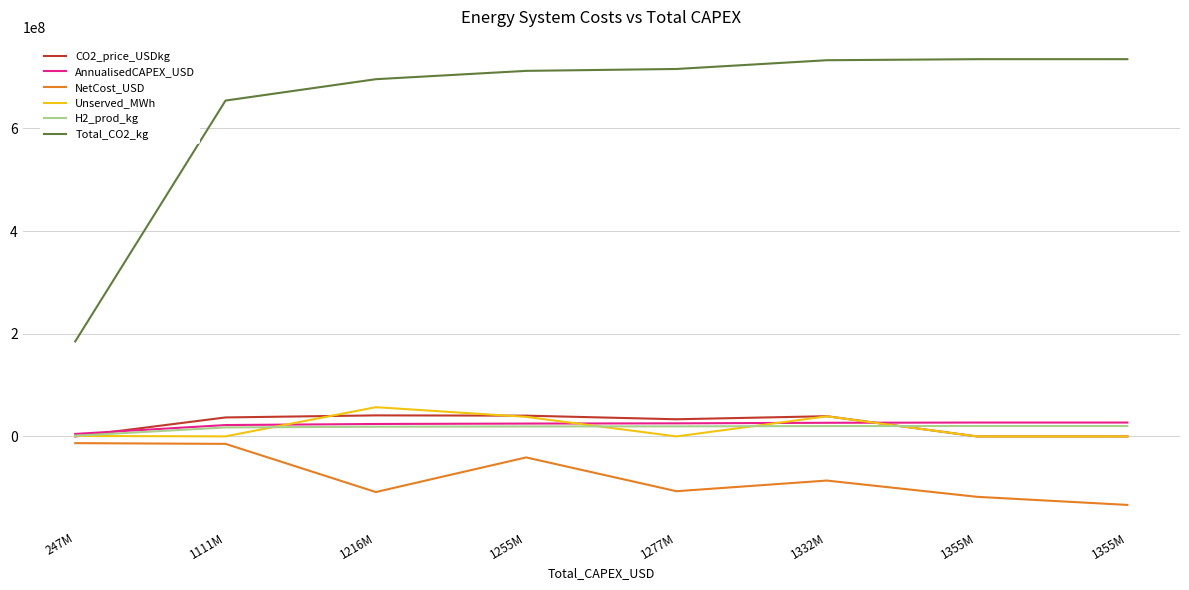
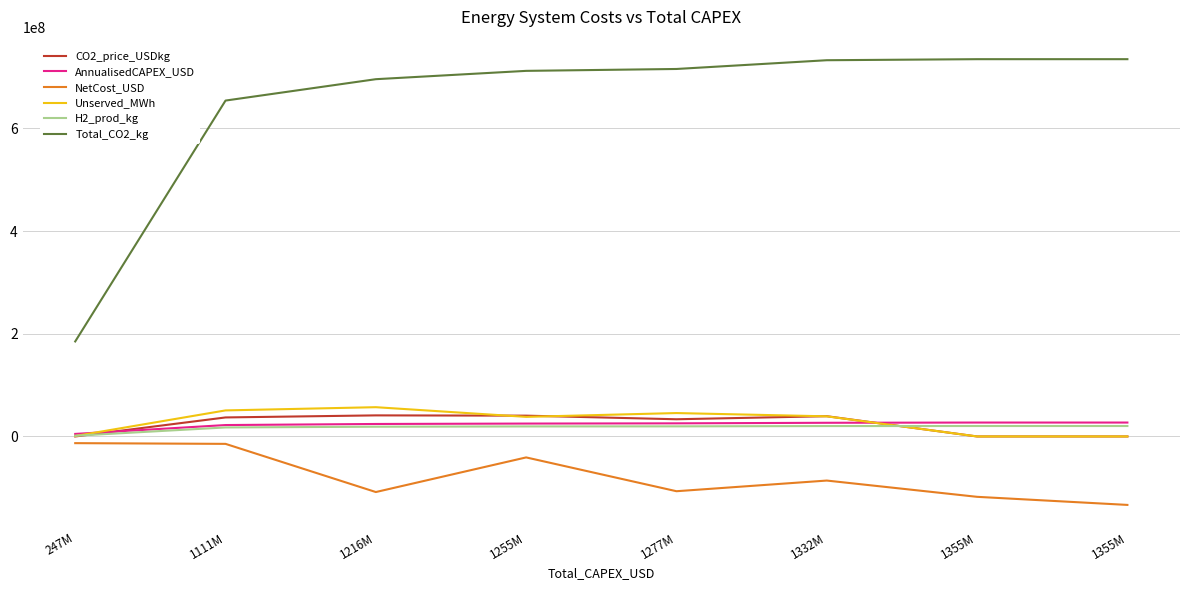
  {
    "CO2_price_USDkg": {
      "1111M": 40000000,
      "1216M": 40000000,
      "1277M": 30000000
    },
    "AnnualisedCAPEX_USD": {
      "1216M": 20000000,
      "1255M": 30000000,
      "1277M": 30000000,
      "1332M": 30000000
    },
    "NetCost_USD": {
      "247M": -10000000,
      "1111M": -10000000,
      "1216M": -110000000,
      "1255M": -40000000,
      "1277M": -110000000,
      "1332M": -90000000
    },
    "Unserved_MWh": {
-     "1111M": 0,
+     "1111M": 50000000,
      "1216M": 60000000,
-     "1277M": 0
+     "1277M": 50000000
    },
    "H2_prod_kg": {
      "1216M": 20000000,
      "1255M": 20000000,
      "1277M": 20000000,
      "1332M": 20000000
    },
    "Total_CO2_kg": {
      "247M": 190000000,
      "1111M": 650000000,
      "1216M": 700000000,
      "1255M": 710000000,
      "1277M": 720000000,
      "1332M": 730000000
    }
  }
